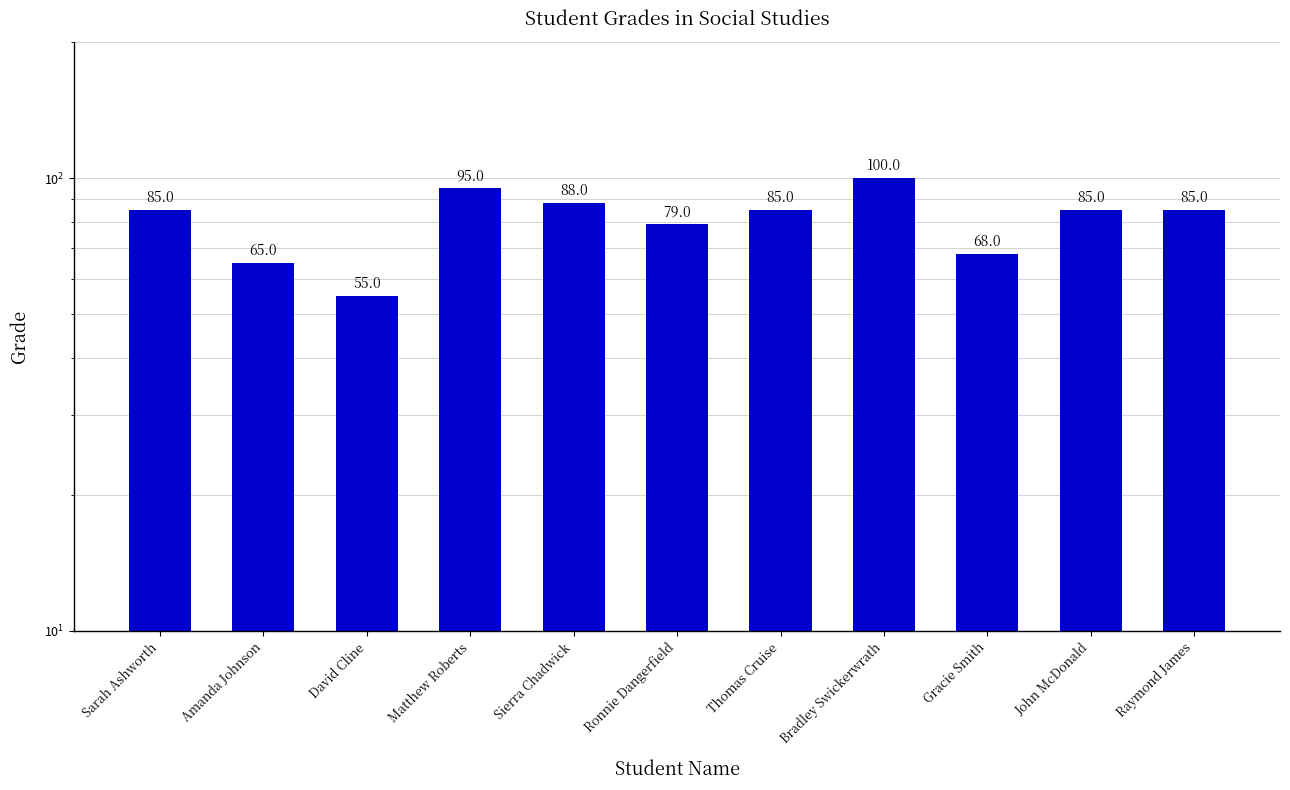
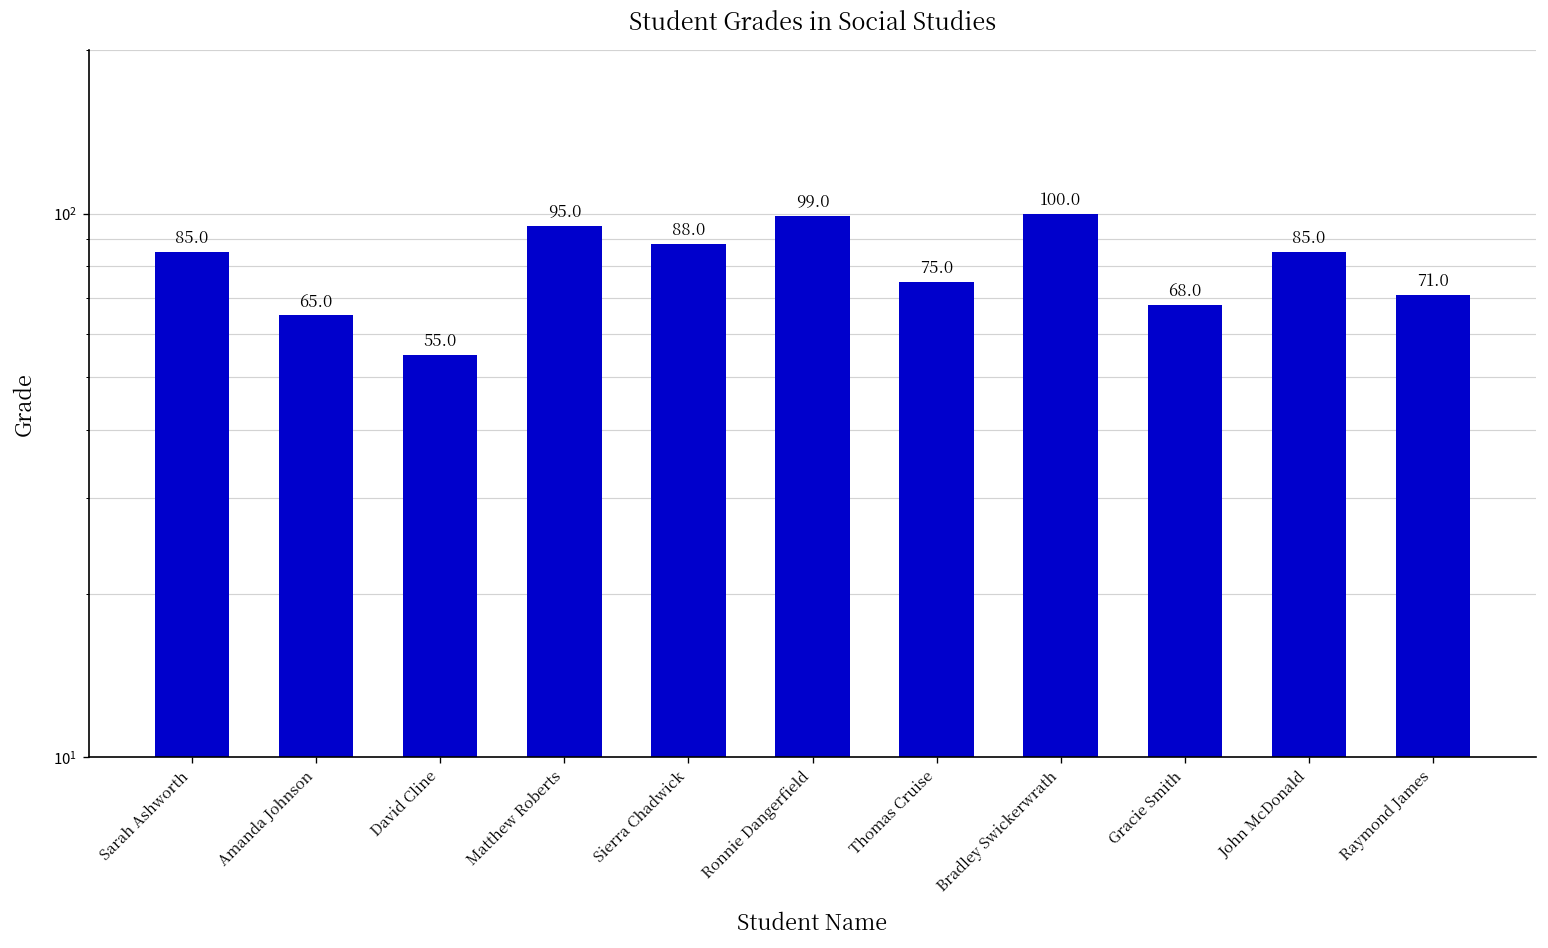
  {
    "Sarah Ashworth": 85.0,
    "Amanda Johnson": 65.0,
    "David Cline": 55.0,
    "Matthew Roberts": 95.0,
    "Sierra Chadwick": 88.0,
-   "Ronnie Dangerfield": 79.0,
-   "Thomas Cruise": 85.0,
+   "Ronnie Dangerfield": 99.0,
+   "Thomas Cruise": 75.0,
    "Bradley Swickerwrath": 100.0,
    "Gracie Smith": 68.0,
    "John McDonald": 85.0,
-   "Raymond James": 85.0
+   "Raymond James": 71.0
  }
